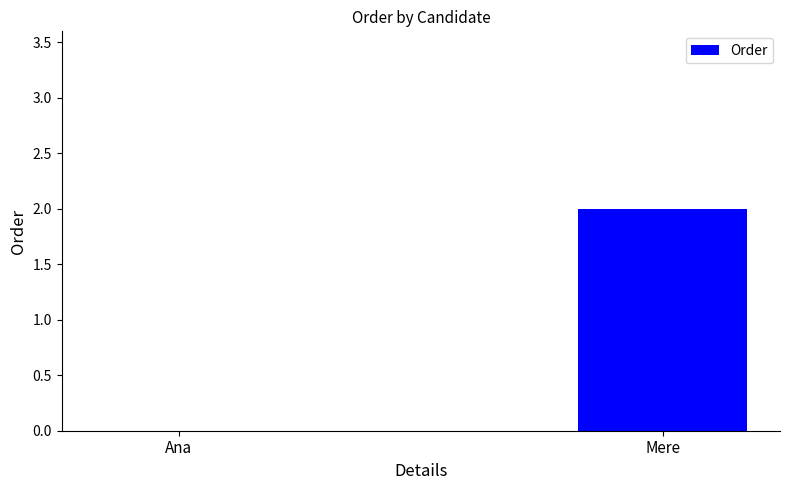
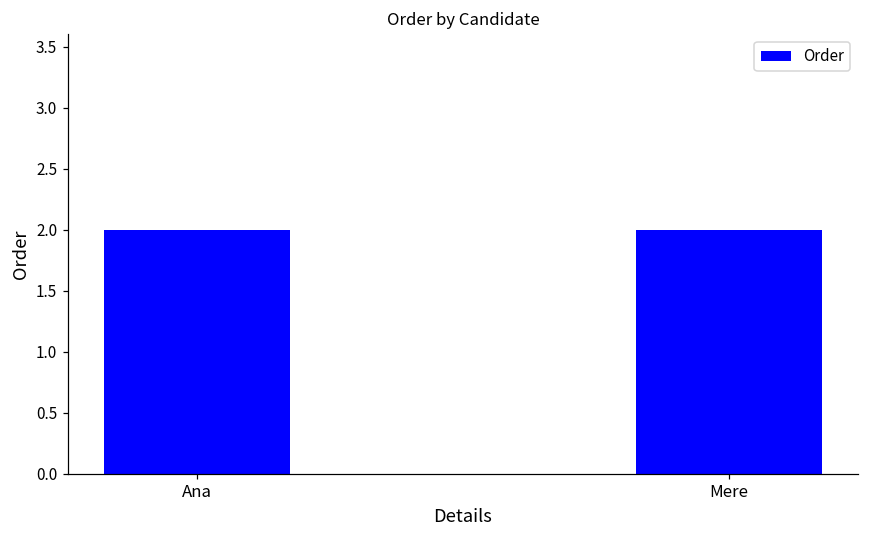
  {
-   "Ana": 0,
+   "Ana": 2,
    "Mere": 2
  }
